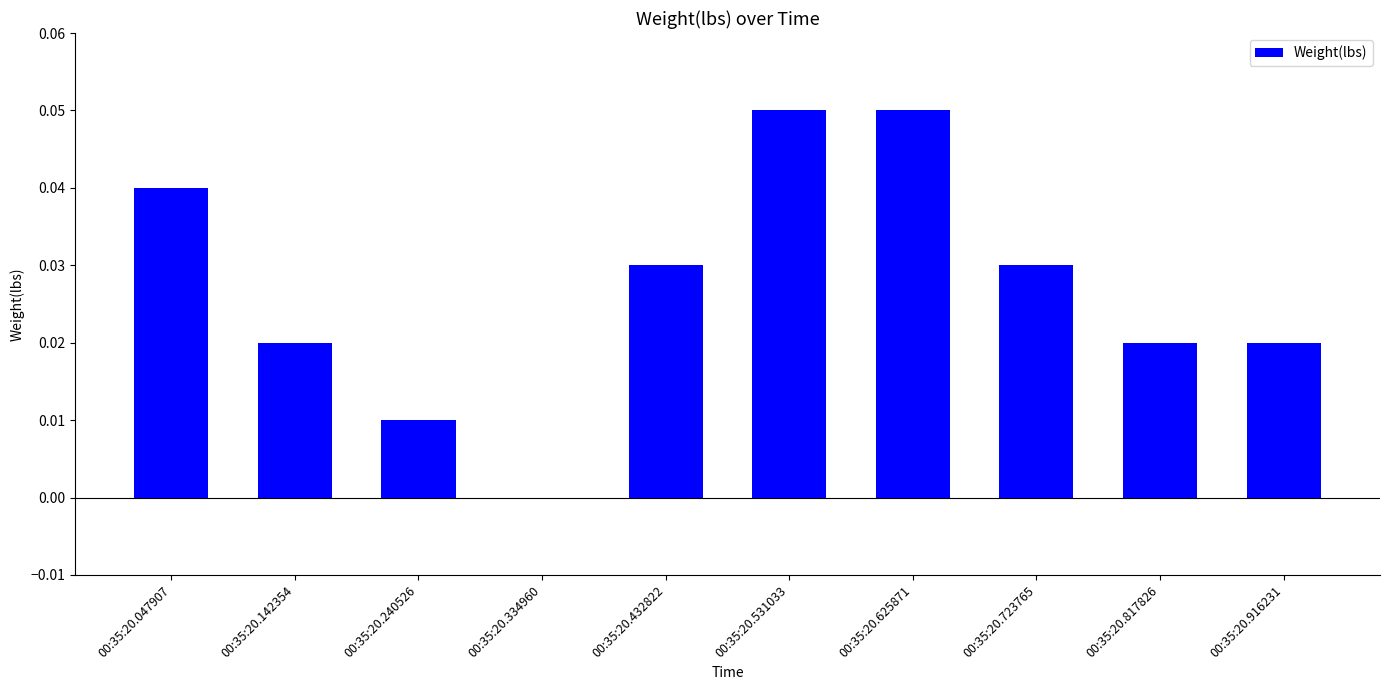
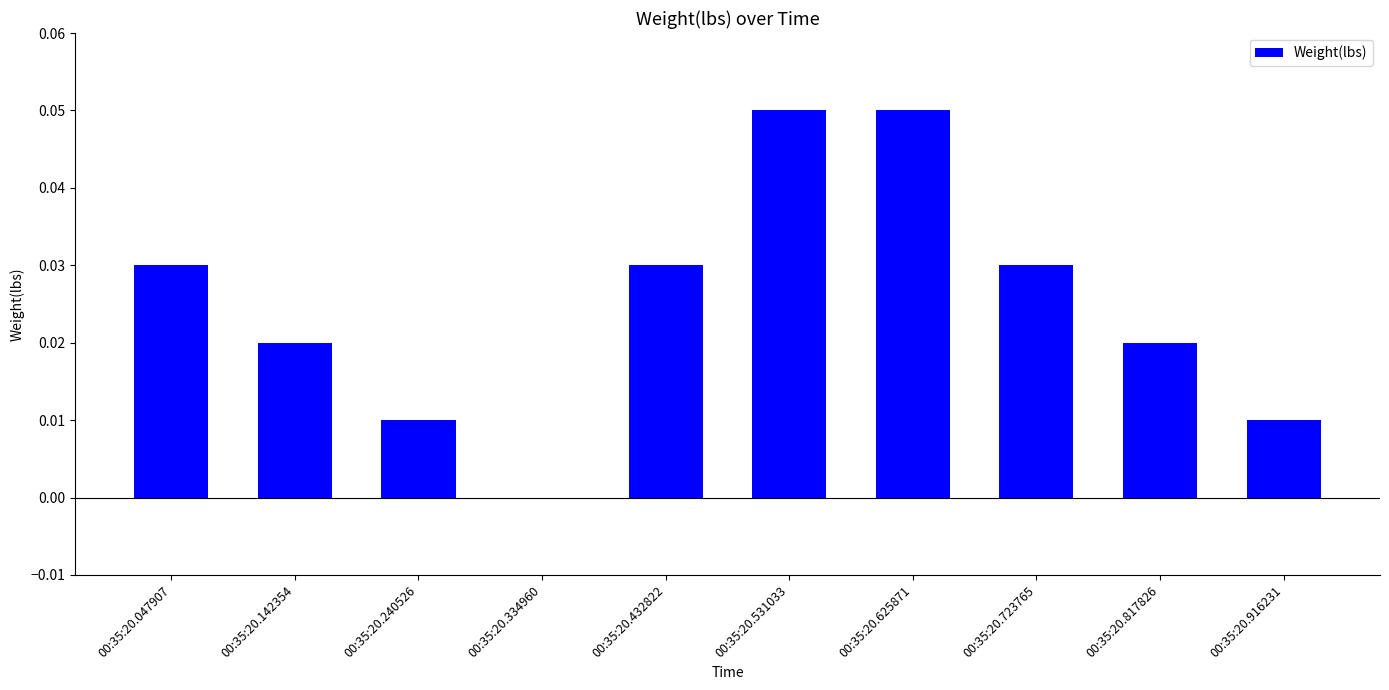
  {
-   "00:35:20.047907": 0.04,
+   "00:35:20.047907": 0.03,
    "00:35:20.142354": 0.02,
    "00:35:20.240526": 0.01,
    "00:35:20.334960": 0.00,
    "00:35:20.432822": 0.03,
    "00:35:20.531033": 0.05,
    "00:35:20.625871": 0.05,
    "00:35:20.723765": 0.03,
    "00:35:20.817826": 0.02,
-   "00:35:20.916231": 0.02
+   "00:35:20.916231": 0.01
  }
